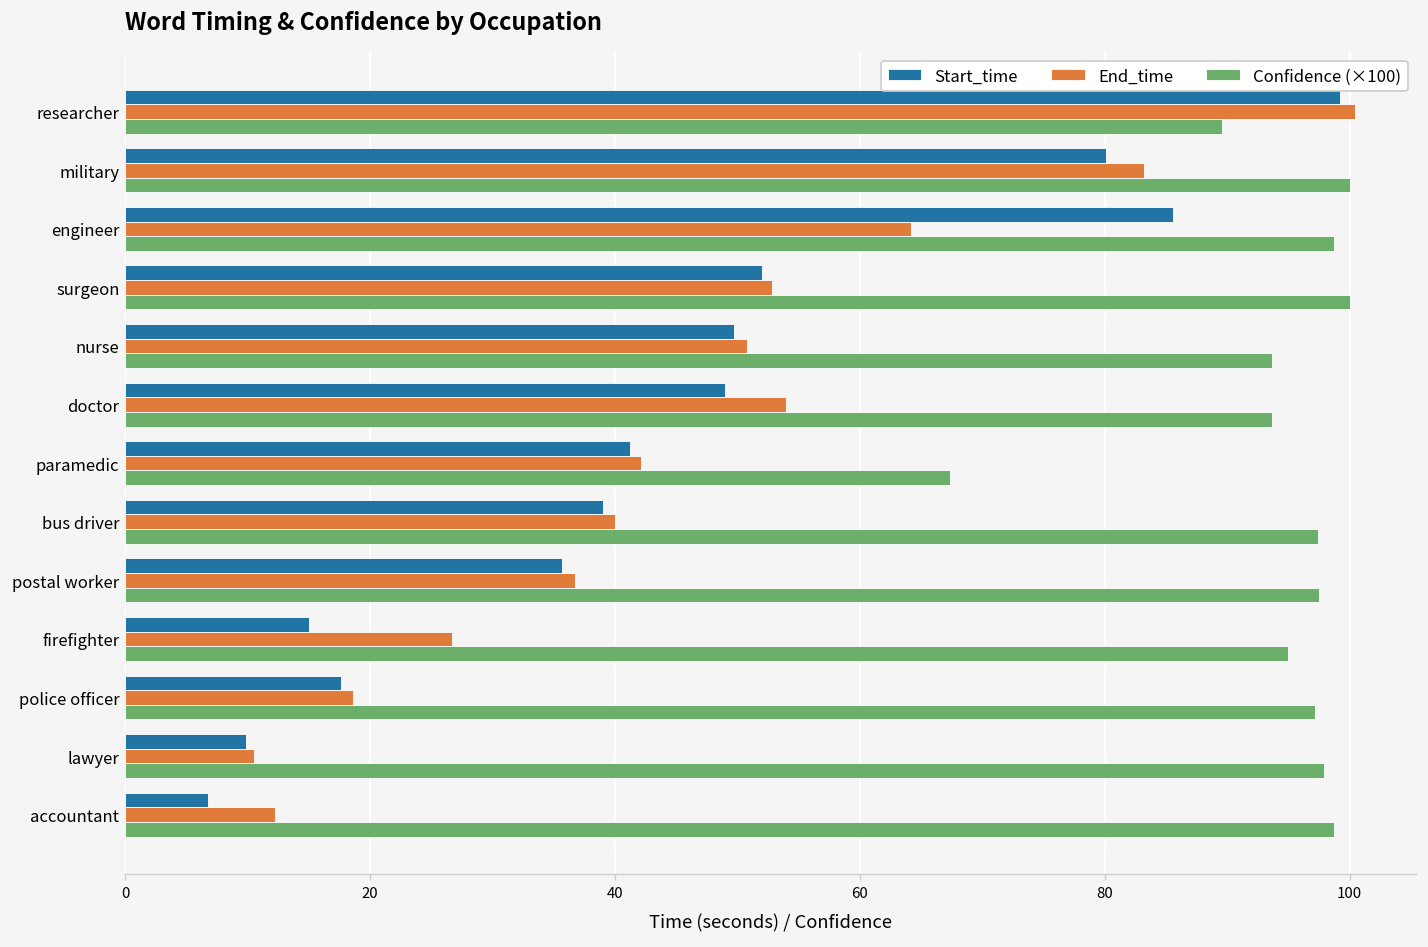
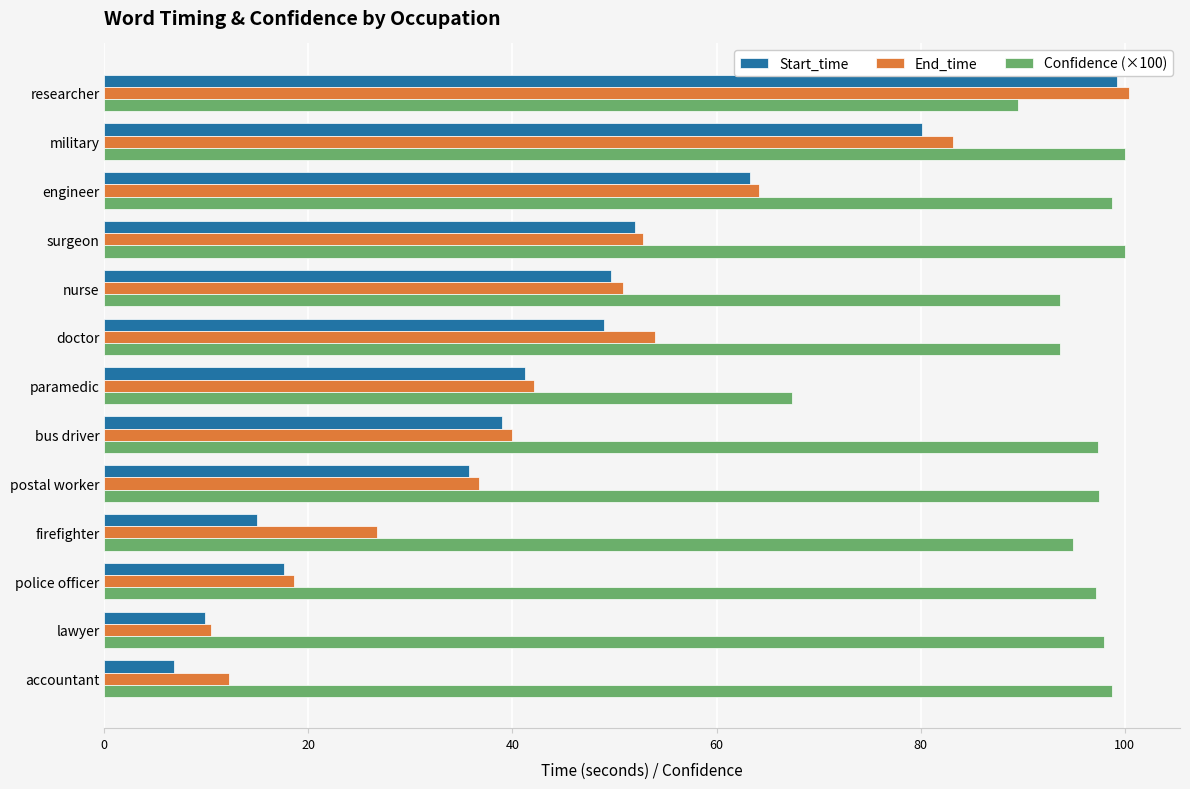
  {
    "Start_time": {
      "researcher": 99.2,
      "military": 80.1,
-     "engineer": 85.6,
+     "engineer": 63.3,
      "surgeon": 52.0,
      "nurse": 49.7,
      "doctor": 49.0,
      "paramedic": 41.2,
      "bus driver": 39.0,
      "postal worker": 35.7,
      "firefighter": 15.0,
      "police officer": 17.6,
      "lawyer": 9.9,
      "accountant": 6.8
    },
    "End_time": {
      "researcher": 100.4,
      "military": 83.2,
      "engineer": 64.2,
      "surgeon": 52.8,
      "nurse": 50.8,
      "doctor": 54.0,
      "paramedic": 42.1,
      "bus driver": 40.0,
      "postal worker": 36.7,
      "firefighter": 26.7,
      "police officer": 18.6,
      "lawyer": 10.5,
      "accountant": 12.2
    },
    "Confidence (×100)": {
      "researcher": 89.6,
      "military": 100.0,
      "engineer": 98.8,
      "surgeon": 100.0,
      "nurse": 93.7,
      "doctor": 93.7,
      "paramedic": 67.4,
      "bus driver": 97.4,
      "postal worker": 97.5,
      "firefighter": 95.0,
      "police officer": 97.2,
      "lawyer": 97.9,
      "accountant": 98.8
    }
  }
